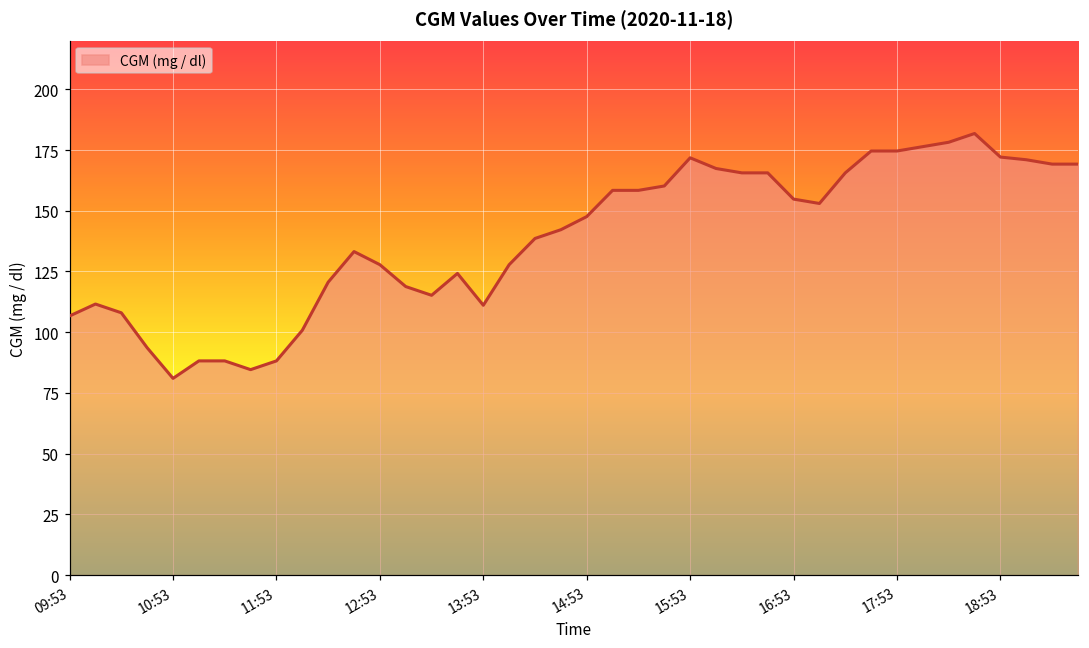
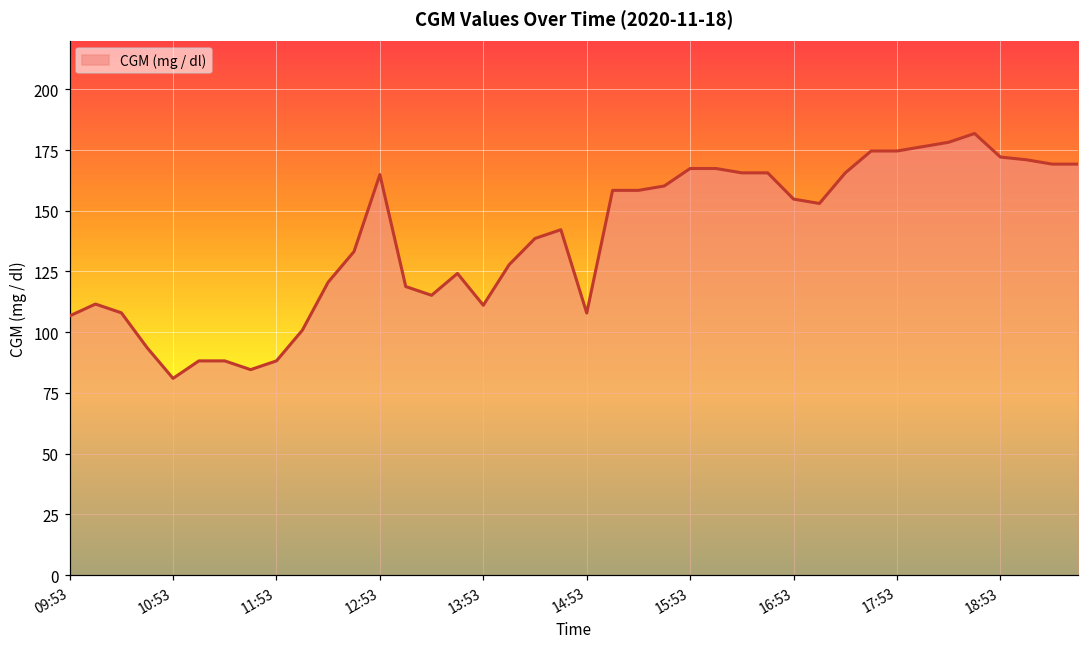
  {
    "09:53": 107,
    "10:53": 81,
    "11:53": 88,
-   "12:53": 128,
+   "12:53": 165,
    "13:53": 111,
-   "14:53": 148,
-   "15:53": 172,
+   "14:53": 108,
+   "15:53": 167,
    "16:53": 155,
    "17:53": 175,
    "18:53": 172
  }
